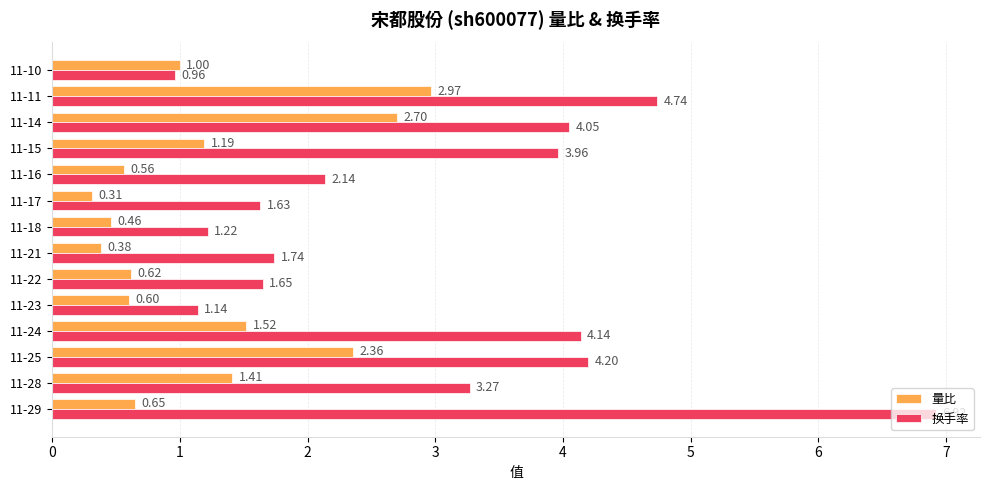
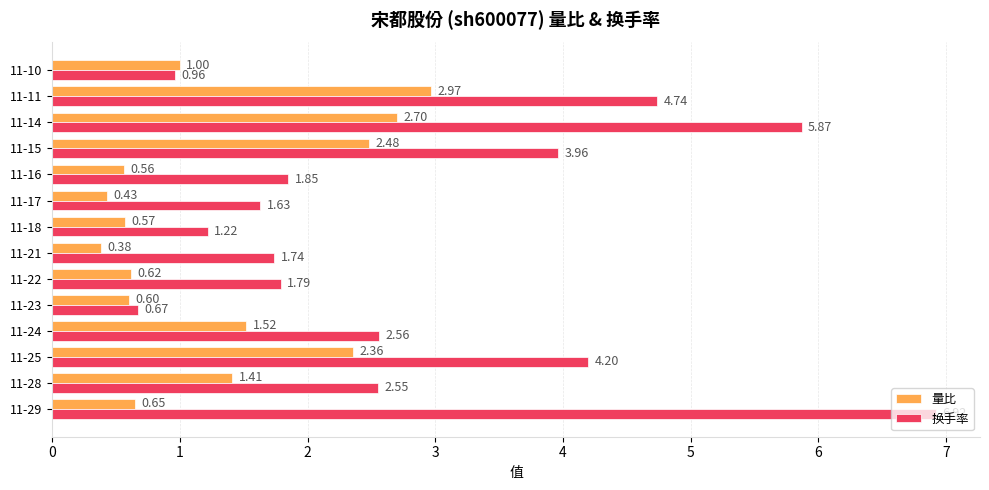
  {
    "量比": {
      "11-11": 2.97,
      "11-14": 2.70,
-     "11-15": 1.19,
+     "11-15": 2.48,
      "11-16": 0.56,
-     "11-17": 0.31,
-     "11-18": 0.46,
+     "11-17": 0.43,
+     "11-18": 0.57,
      "11-21": 0.38,
      "11-22": 0.62,
      "11-24": 1.52,
      "11-25": 2.36,
      "11-28": 1.41,
      "11-29": 0.65
    },
    "换手率": {
      "11-11": 4.74,
-     "11-14": 4.05,
+     "11-14": 5.87,
      "11-15": 3.96,
-     "11-16": 2.14,
+     "11-16": 1.85,
      "11-17": 1.63,
      "11-18": 1.22,
      "11-21": 1.74,
-     "11-22": 1.65,
-     "11-23": 1.14,
-     "11-24": 4.14,
+     "11-22": 1.79,
+     "11-23": 0.67,
+     "11-24": 2.56,
      "11-25": 4.20,
-     "11-28": 3.27
+     "11-28": 2.55
    }
  }
